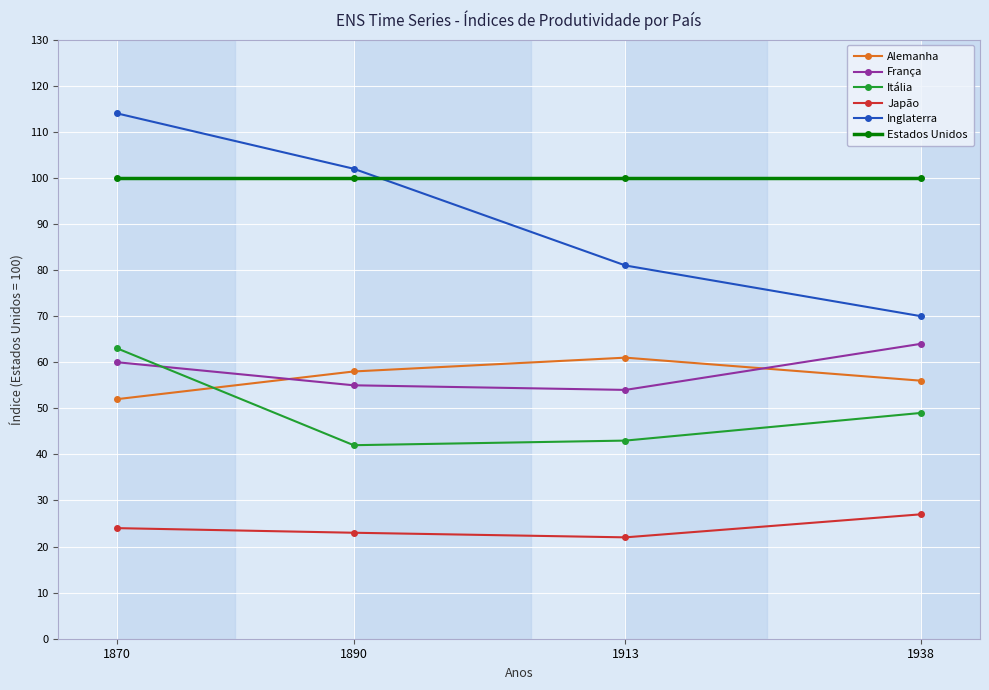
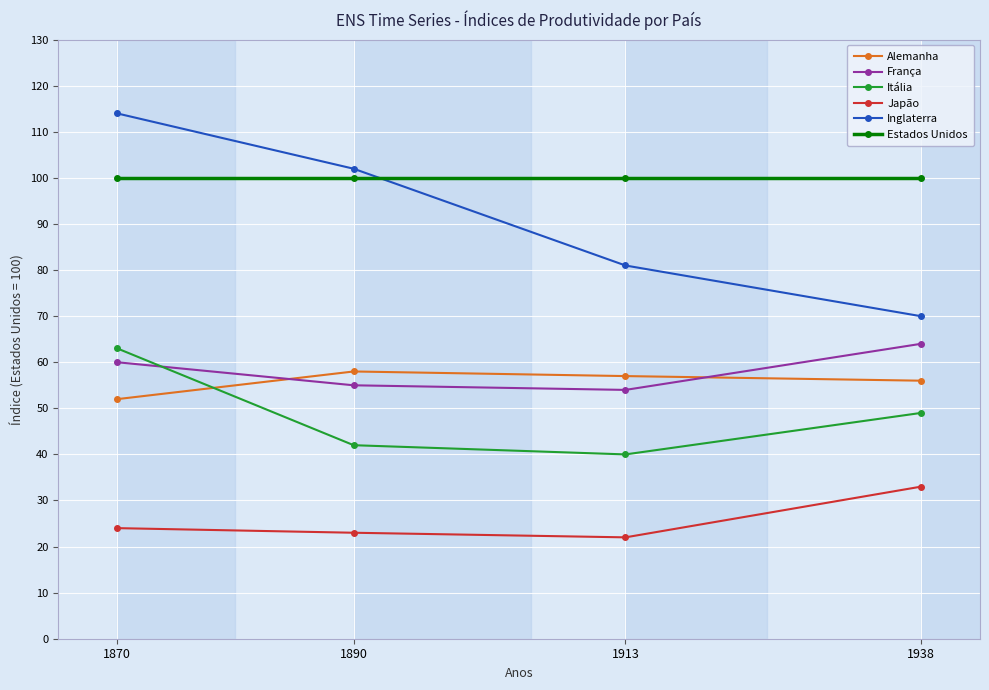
  {
    "Alemanha": {
      "1870": 52,
      "1890": 58,
-     "1913": 61,
+     "1913": 57,
      "1938": 56
    },
    "França": {
      "1870": 60,
      "1890": 55,
      "1913": 54,
      "1938": 64
    },
    "Itália": {
      "1870": 63,
      "1890": 42,
-     "1913": 43,
+     "1913": 40,
      "1938": 49
    },
    "Japão": {
      "1870": 24,
      "1890": 23,
      "1913": 22,
-     "1938": 27
+     "1938": 33
    },
    "Inglaterra": {
      "1870": 114,
      "1890": 102,
      "1913": 81,
      "1938": 70
    },
    "Estados Unidos": {
      "1870": 100,
      "1890": 100,
      "1913": 100,
      "1938": 100
    }
  }
